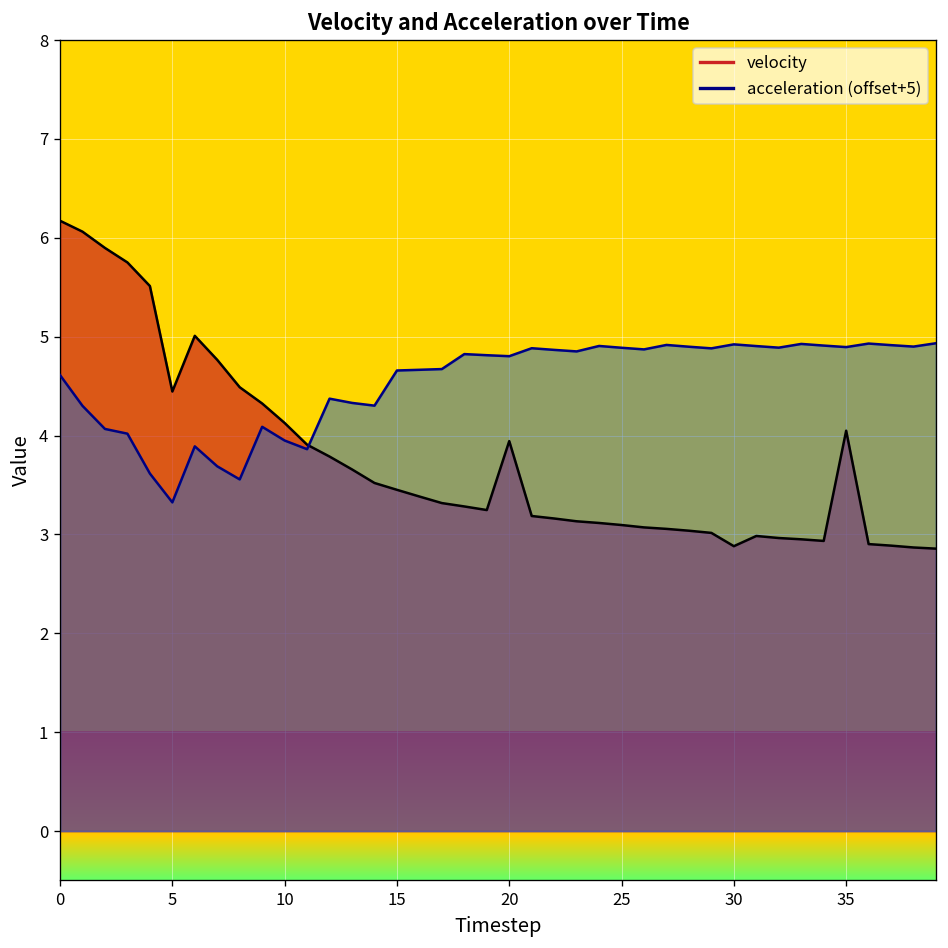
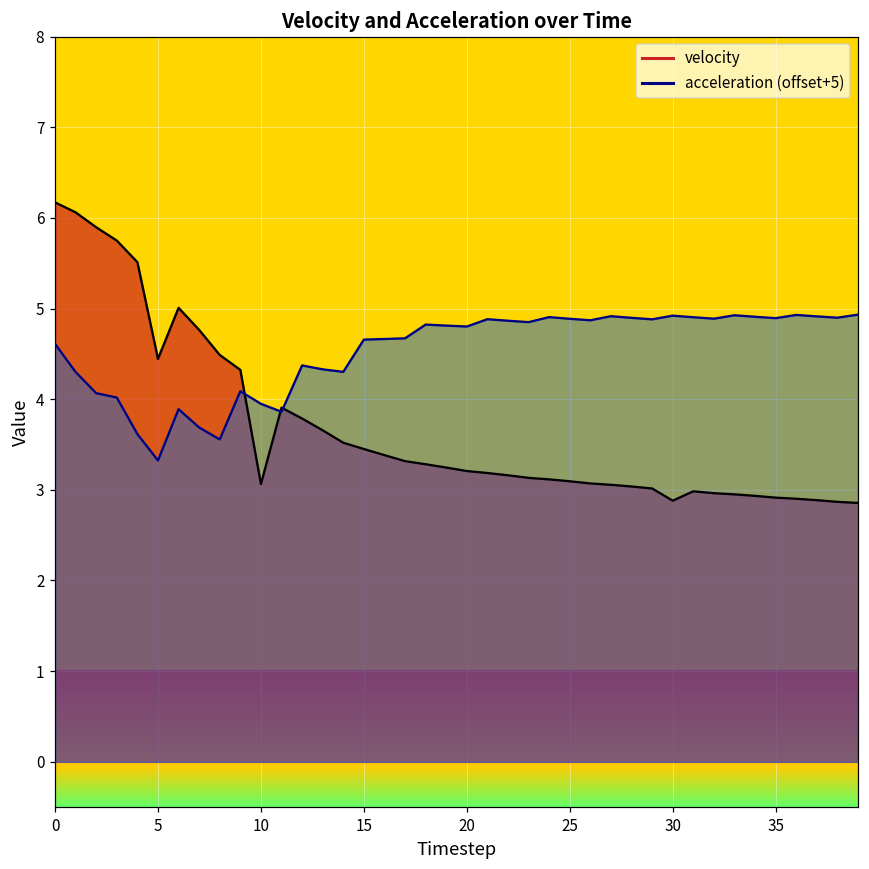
  {
    "velocity": {
      "0": 6.2,
      "5": 4.4,
-     "10": 4.1,
+     "10": 3.1,
      "15": 3.5,
-     "20": 3.9,
+     "20": 3.2,
      "25": 3.1,
      "30": 2.9,
-     "35": 4.0
+     "35": 2.9
    }
  }
